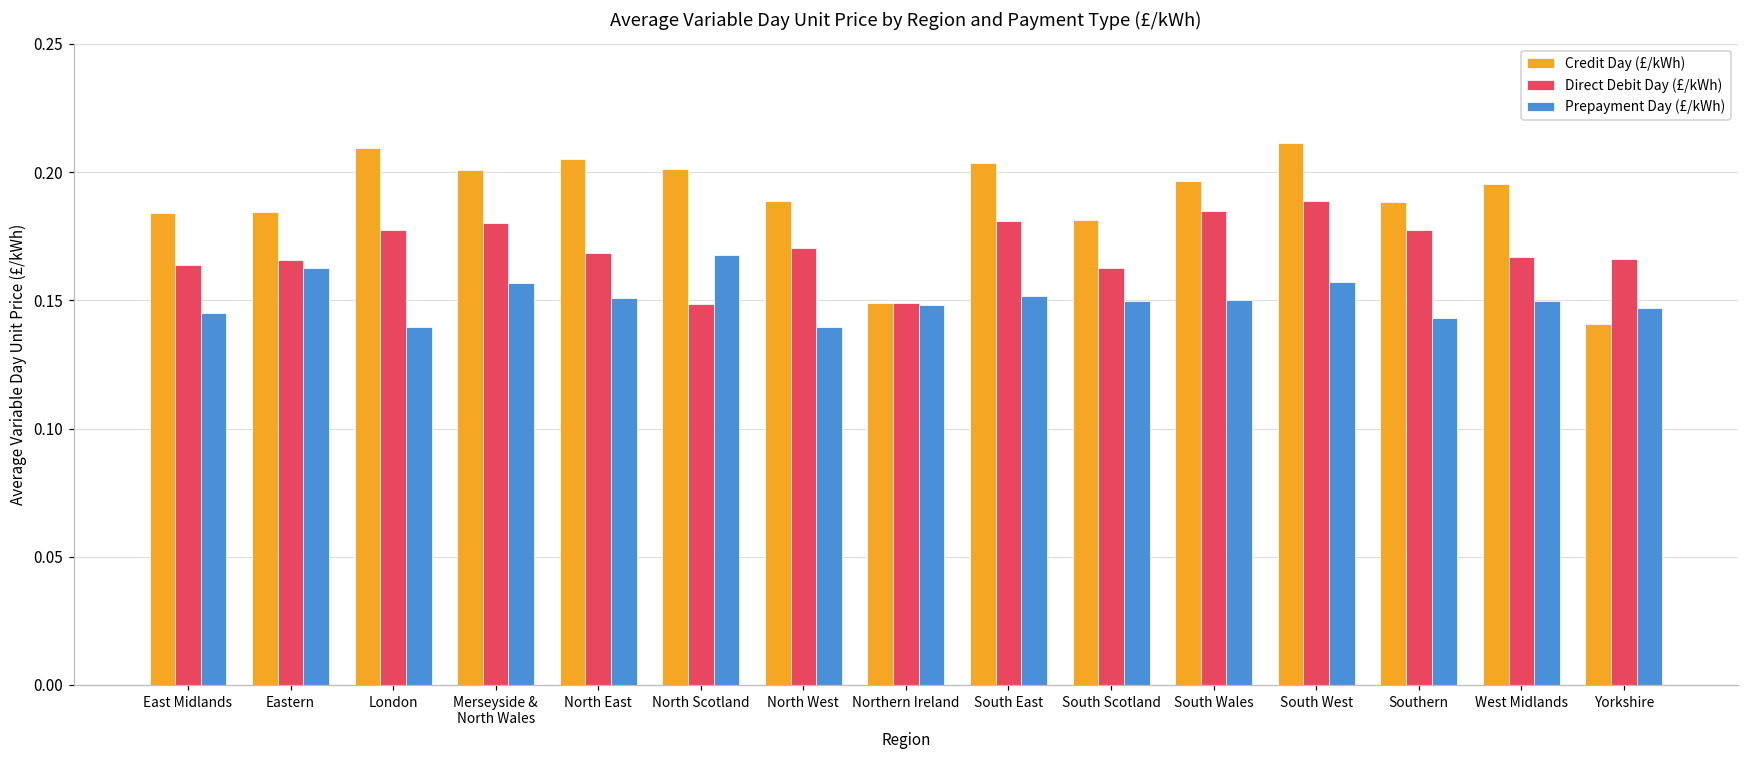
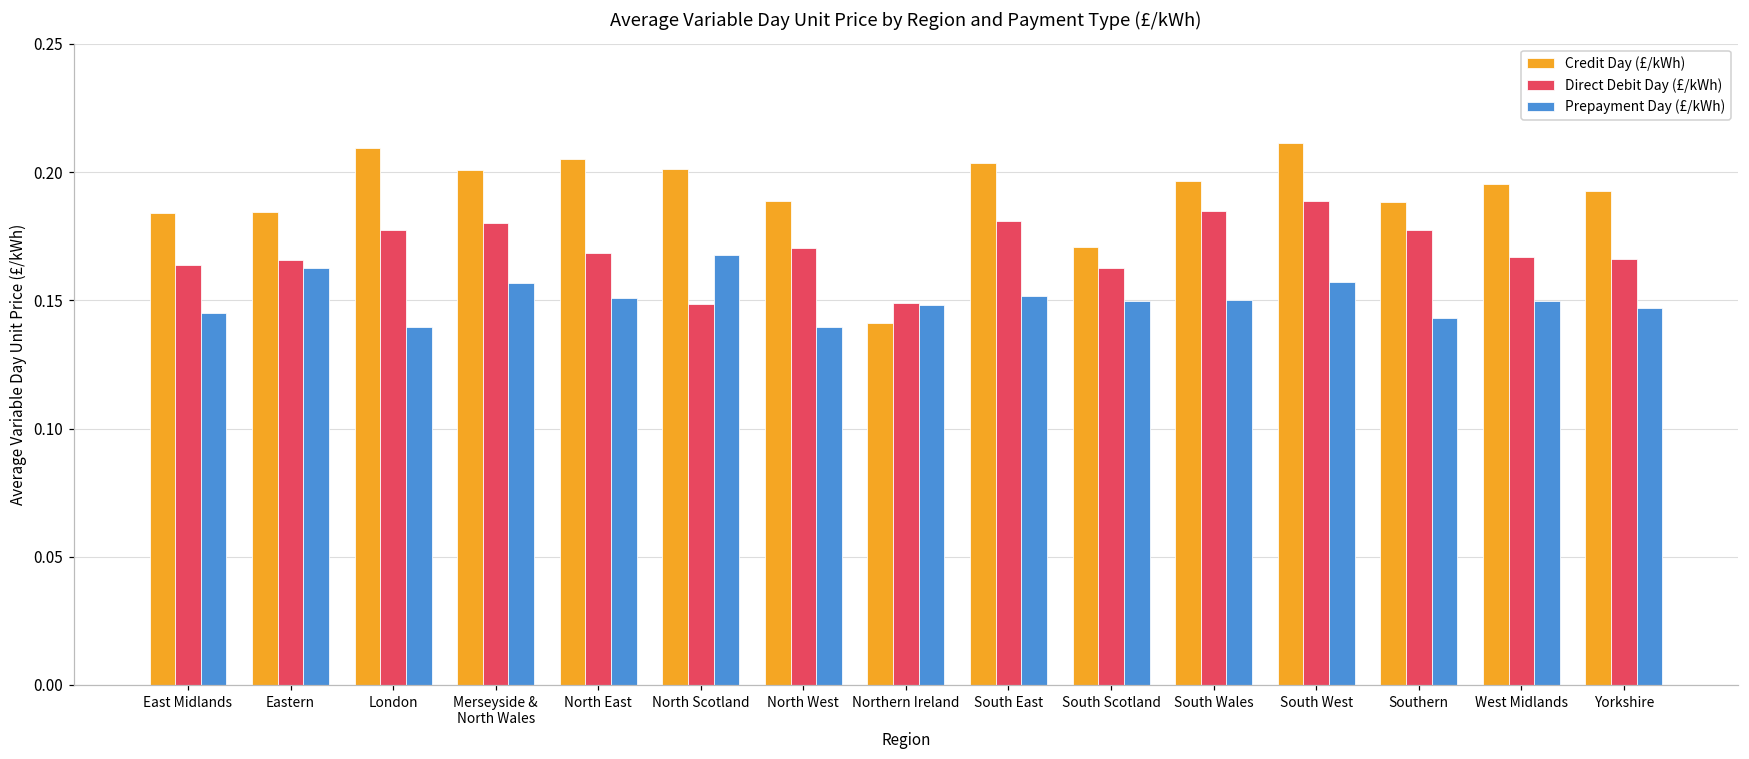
  {
    "Credit Day (£/kWh)": {
      "East Midlands": 0.184,
      "Eastern": 0.184,
      "London": 0.209,
      "Merseyside & North Wales": 0.201,
      "North East": 0.205,
      "North Scotland": 0.201,
      "North West": 0.189,
-     "Northern Ireland": 0.149,
+     "Northern Ireland": 0.141,
      "South East": 0.203,
-     "South Scotland": 0.181,
+     "South Scotland": 0.171,
      "South Wales": 0.196,
      "South West": 0.211,
      "Southern": 0.188,
      "West Midlands": 0.195,
-     "Yorkshire": 0.141
+     "Yorkshire": 0.193
    },
    "Direct Debit Day (£/kWh)": {
      "East Midlands": 0.164,
      "Eastern": 0.166,
      "London": 0.177,
      "Merseyside & North Wales": 0.180,
      "North East": 0.169,
      "North Scotland": 0.148,
      "North West": 0.170,
      "Northern Ireland": 0.149,
      "South East": 0.181,
      "South Scotland": 0.162,
      "South Wales": 0.185,
      "South West": 0.189,
      "Southern": 0.177,
      "West Midlands": 0.167,
      "Yorkshire": 0.166
    },
    "Prepayment Day (£/kWh)": {
      "East Midlands": 0.145,
      "Eastern": 0.163,
      "London": 0.140,
      "Merseyside & North Wales": 0.157,
      "North East": 0.151,
      "North Scotland": 0.168,
      "North West": 0.139,
      "Northern Ireland": 0.148,
      "South East": 0.151,
      "South Scotland": 0.150,
      "South Wales": 0.150,
      "South West": 0.157,
      "Southern": 0.143,
      "West Midlands": 0.150,
      "Yorkshire": 0.147
    }
  }
